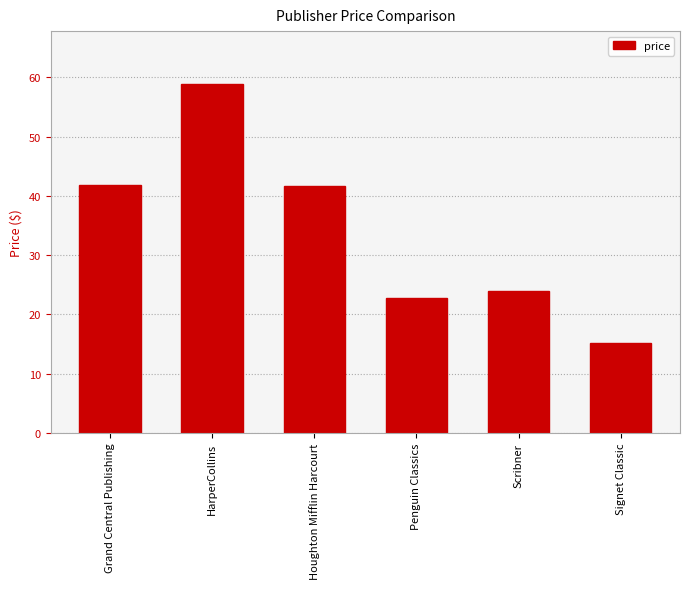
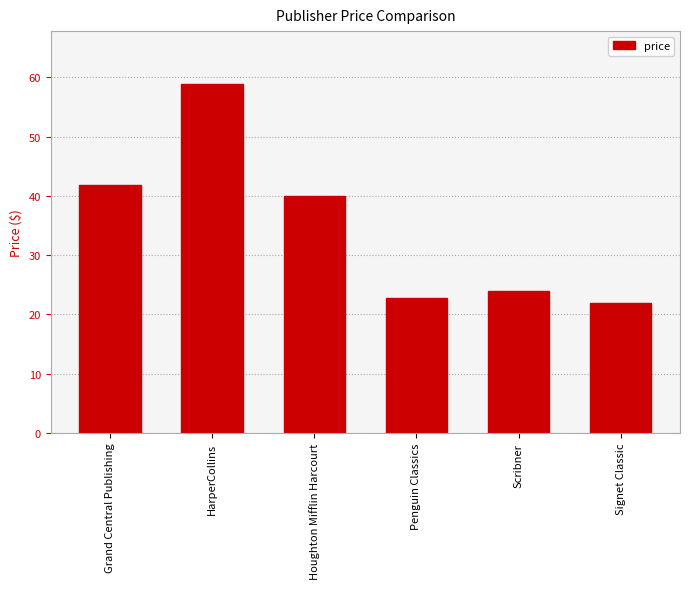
  {
    "Grand Central Publishing": 42,
    "HarperCollins": 59,
-   "Houghton Mifflin Harcourt": 42,
+   "Houghton Mifflin Harcourt": 40,
    "Penguin Classics": 23,
    "Scribner": 24,
-   "Signet Classic": 15
+   "Signet Classic": 22
  }
